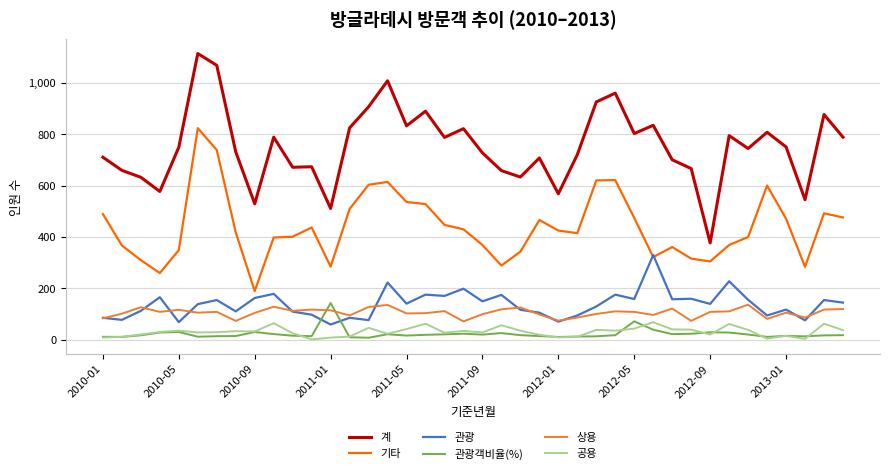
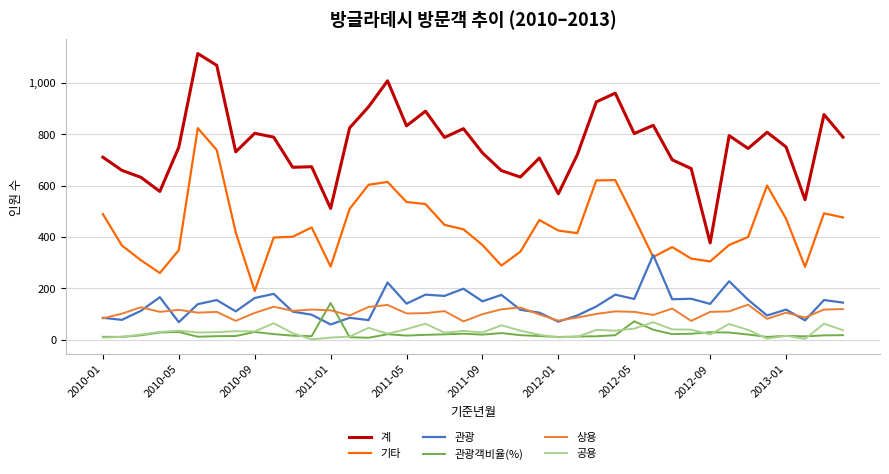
  {
    "계": {
      "2010-01": 710,
      "2010-05": 750,
-     "2010-09": 530,
+     "2010-09": 800,
      "2011-01": 510,
      "2011-05": 830,
      "2011-09": 730,
      "2012-01": 570,
      "2012-05": 800,
      "2012-09": 380,
      "2013-01": 750
    },
    "관광": {
      "2010-05": 70,
      "2010-09": 160,
      "2011-01": 60,
      "2011-05": 140,
      "2011-09": 150,
      "2012-05": 160,
      "2012-09": 140,
      "2013-01": 120
    },
    "관광객비율(%)": {
      "2011-01": 140,
      "2011-05": 20,
      "2012-05": 70
    },
    "공용": {
      "2011-01": 10,
      "2011-05": 40,
      "2012-05": 40
    }
  }
